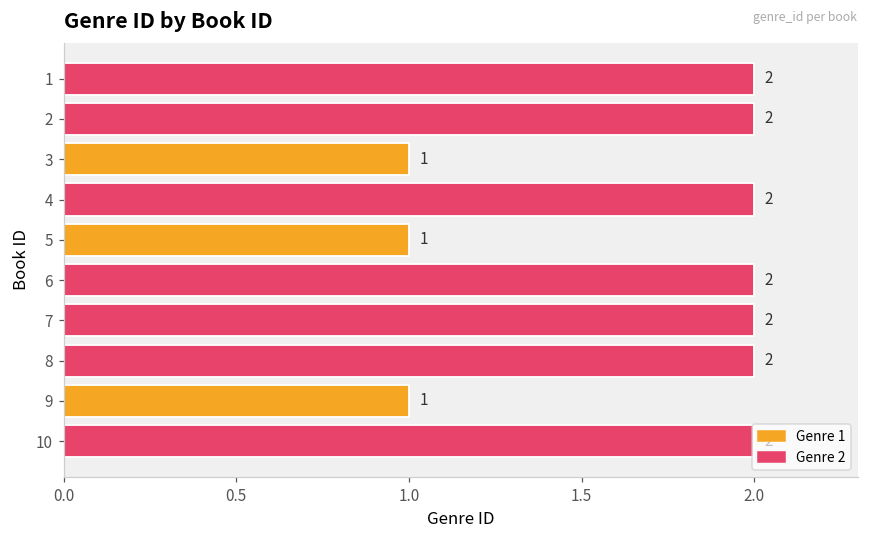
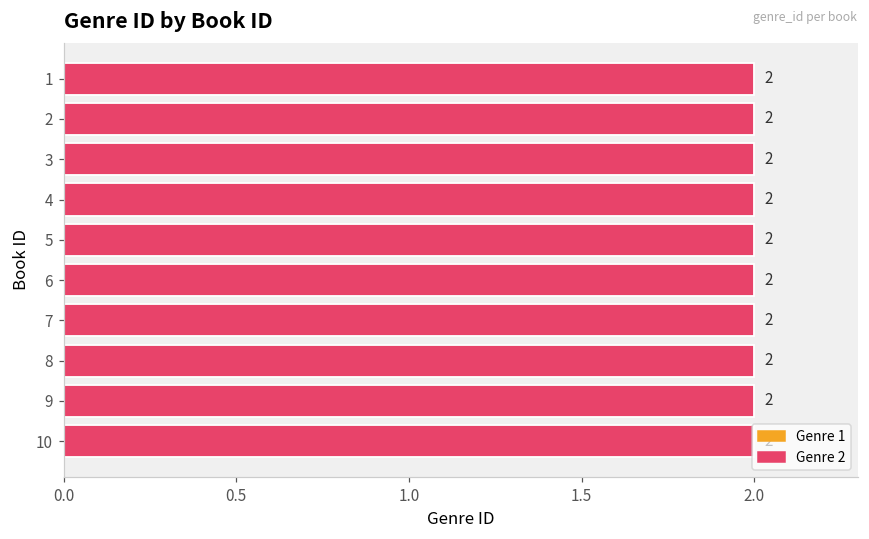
  {
    "1": 2,
    "2": 2,
-   "3": 1,
+   "3": 2,
    "4": 2,
-   "5": 1,
+   "5": 2,
    "6": 2,
    "7": 2,
    "8": 2,
-   "9": 1
+   "9": 2
  }
